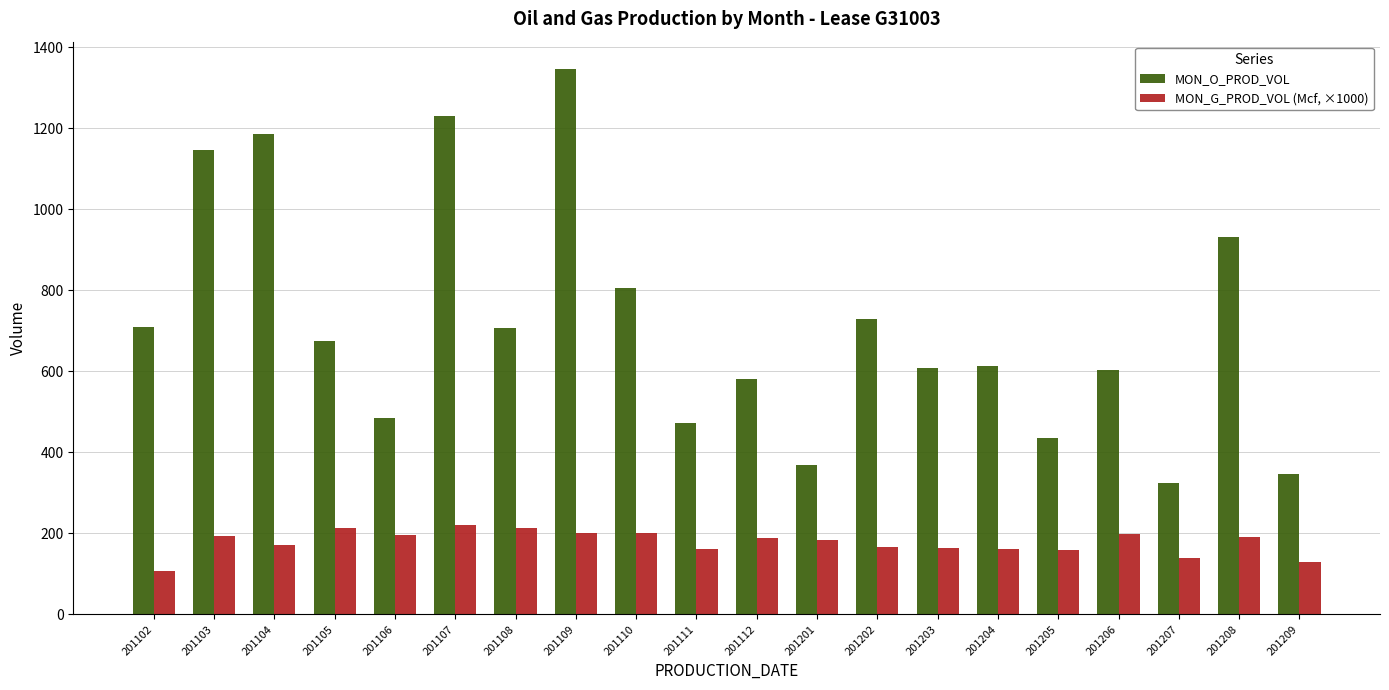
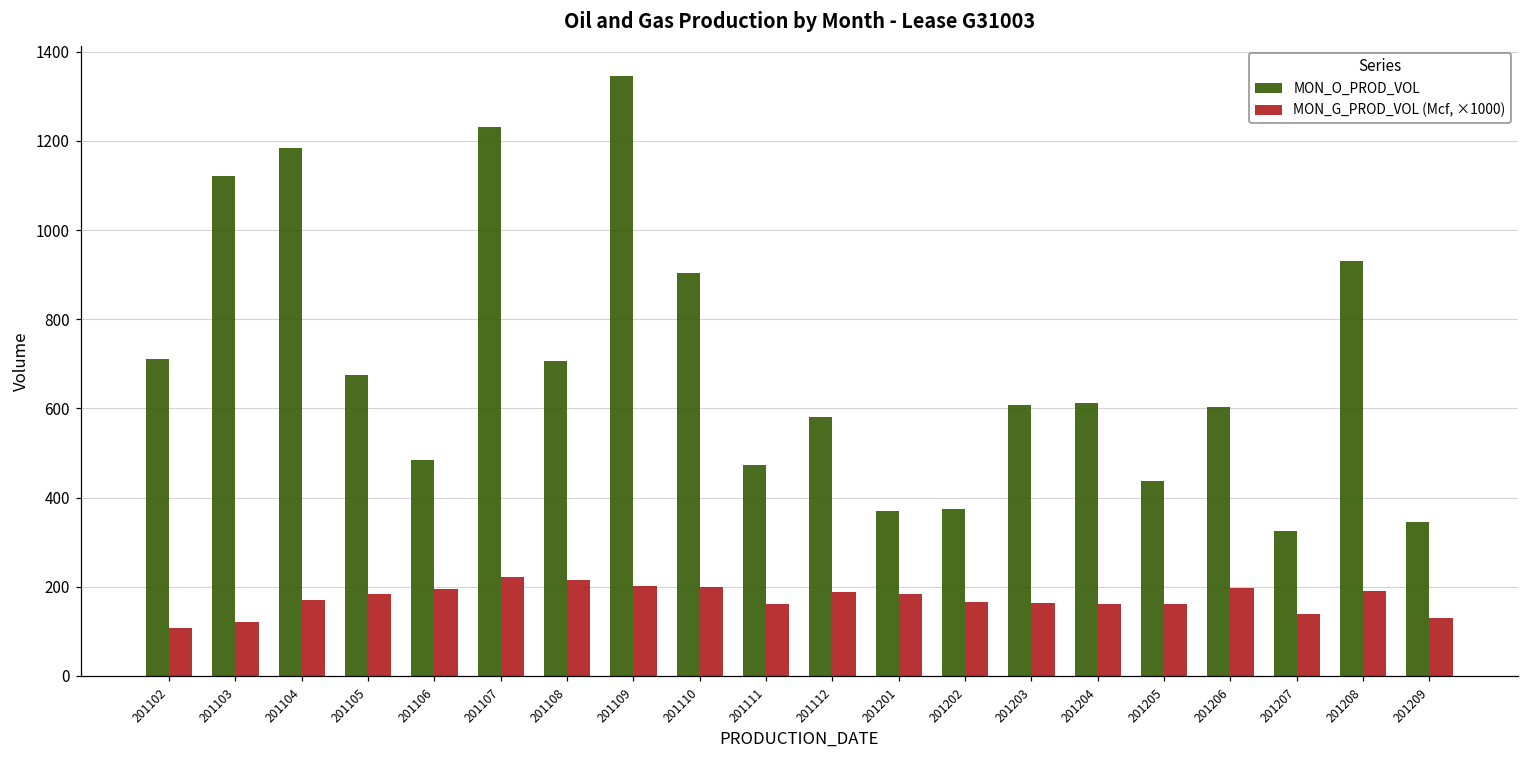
  {
    "MON_O_PROD_VOL": {
      "201102": 710,
-     "201103": 1150,
+     "201103": 1120,
      "201104": 1190,
      "201105": 680,
      "201106": 490,
      "201107": 1230,
      "201108": 710,
      "201109": 1350,
-     "201110": 810,
+     "201110": 900,
      "201111": 470,
      "201112": 580,
      "201201": 370,
-     "201202": 730,
+     "201202": 370,
      "201203": 610,
      "201204": 610,
      "201205": 440,
      "201206": 600,
      "201207": 330,
      "201208": 930,
      "201209": 350
    },
    "MON_G_PROD_VOL (Mcf, ×1000)": {
      "201102": 110,
-     "201103": 190,
+     "201103": 120,
      "201104": 170,
-     "201105": 210,
+     "201105": 180,
      "201106": 200,
      "201107": 220,
      "201108": 210,
      "201109": 200,
      "201110": 200,
      "201111": 160,
      "201112": 190,
      "201201": 180,
      "201202": 170,
      "201203": 160,
      "201204": 160,
      "201205": 160,
      "201206": 200,
      "201207": 140,
      "201208": 190,
      "201209": 130
    }
  }
